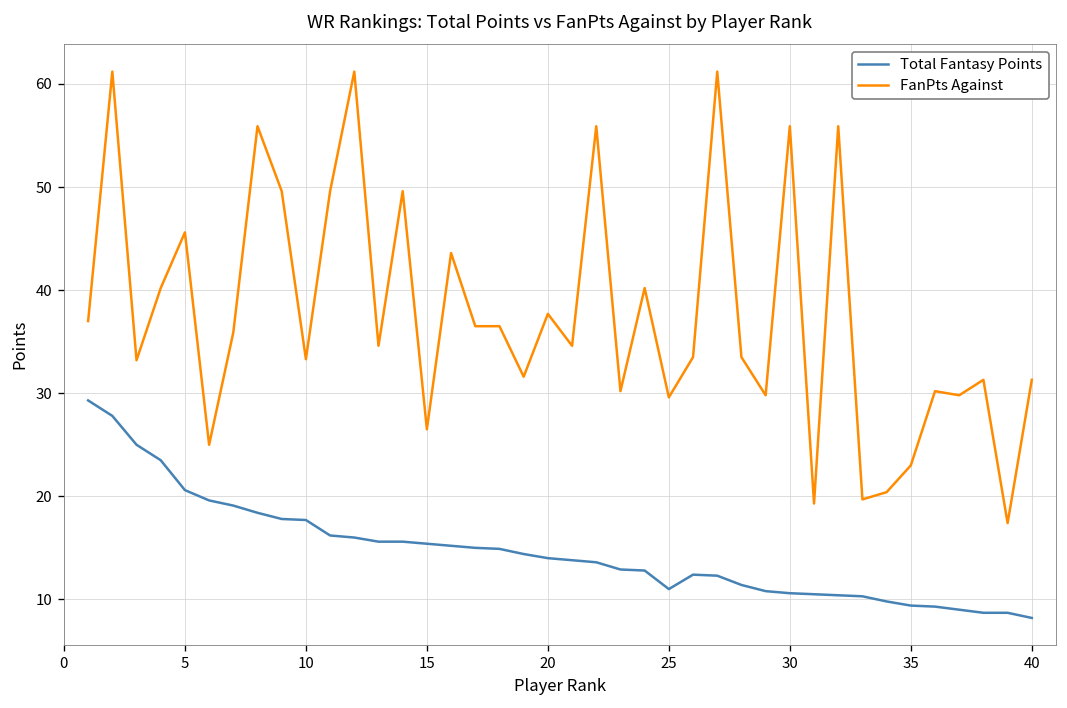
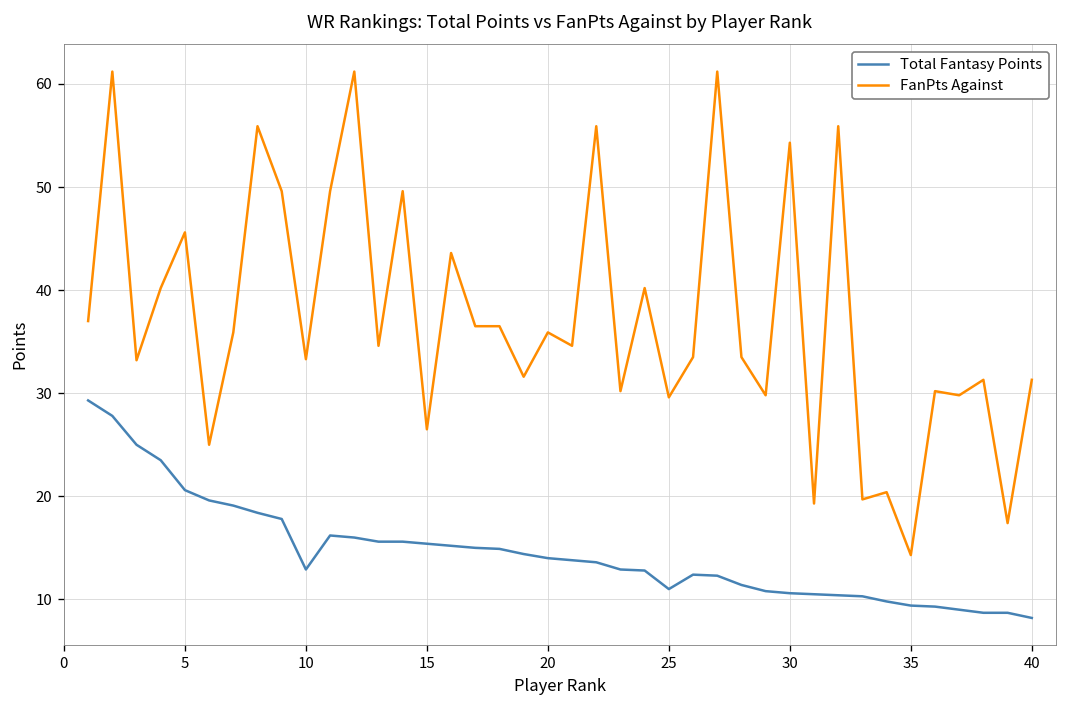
  {
    "Total Fantasy Points": {
      "5": 21,
-     "10": 18,
+     "10": 13,
      "15": 15,
      "20": 14,
      "25": 11,
      "30": 11,
      "35": 9,
      "40": 8
    },
    "FanPts Against": {
      "5": 46,
      "10": 33,
      "15": 27,
-     "20": 38,
+     "20": 36,
      "25": 30,
-     "30": 56,
-     "35": 23,
+     "30": 54,
+     "35": 14,
      "40": 31
    }
  }
